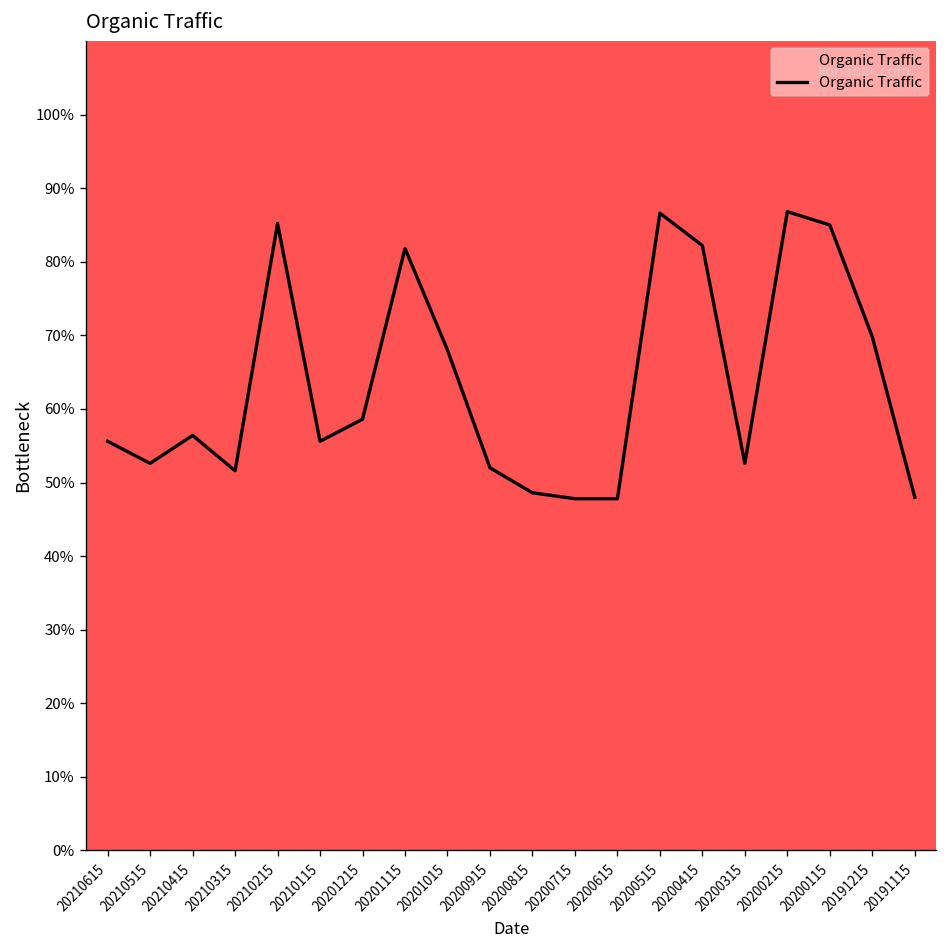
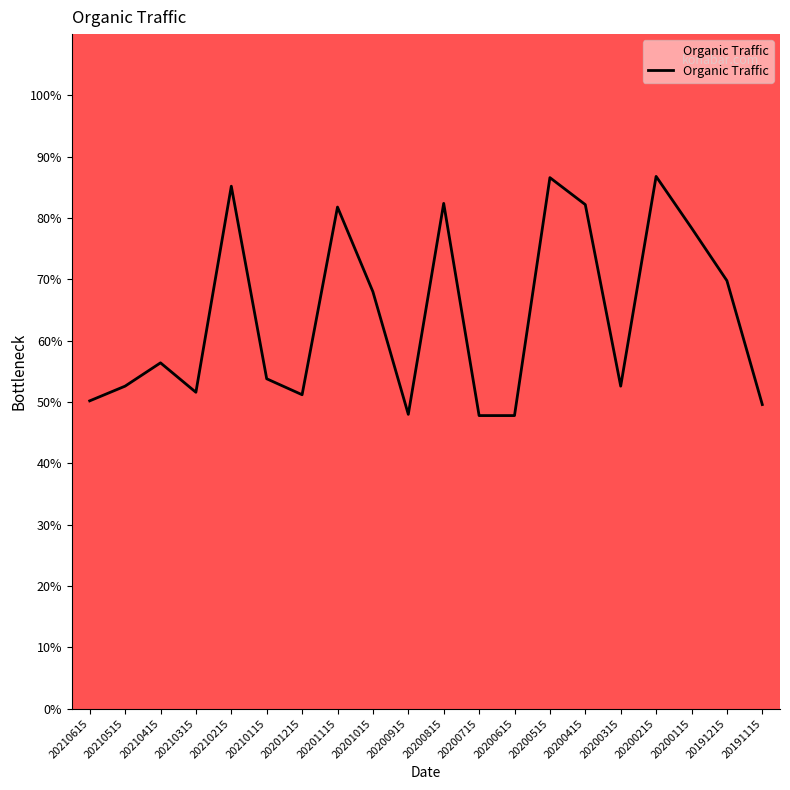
  {
-   "20210615": "56%",
+   "20210615": "50%",
    "20210515": "53%",
    "20210415": "56%",
    "20210315": "52%",
    "20210215": "85%",
-   "20210115": "56%",
-   "20201215": "59%",
+   "20210115": "54%",
+   "20201215": "51%",
    "20201115": "82%",
    "20201015": "68%",
-   "20200915": "52%",
-   "20200815": "49%",
+   "20200915": "48%",
+   "20200815": "82%",
    "20200715": "48%",
    "20200615": "48%",
    "20200515": "87%",
    "20200415": "82%",
    "20200315": "53%",
    "20200215": "87%",
-   "20200115": "85%",
+   "20200115": "78%",
    "20191215": "70%",
-   "20191115": "48%"
+   "20191115": "50%"
  }
